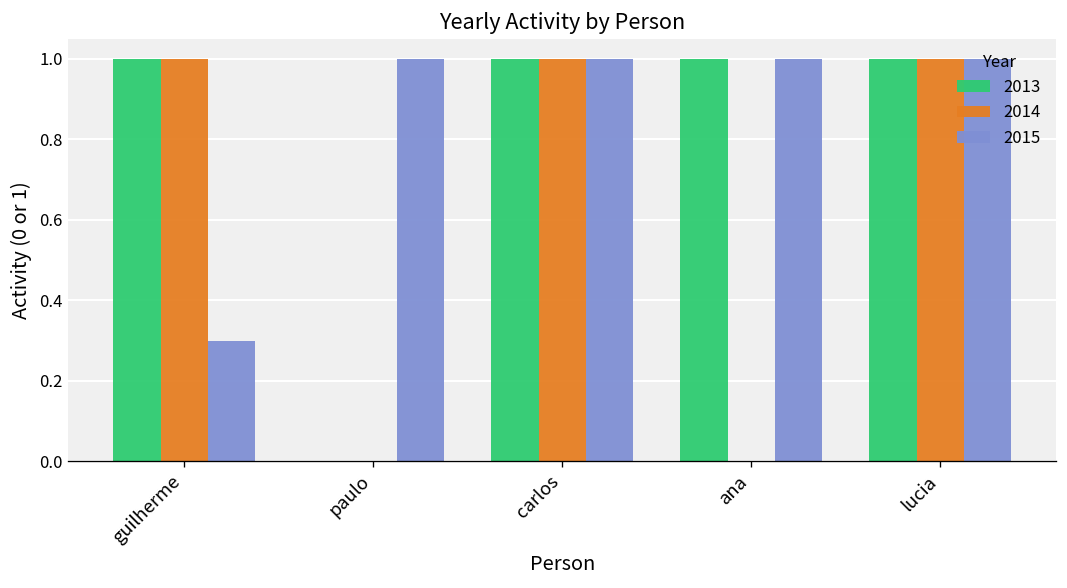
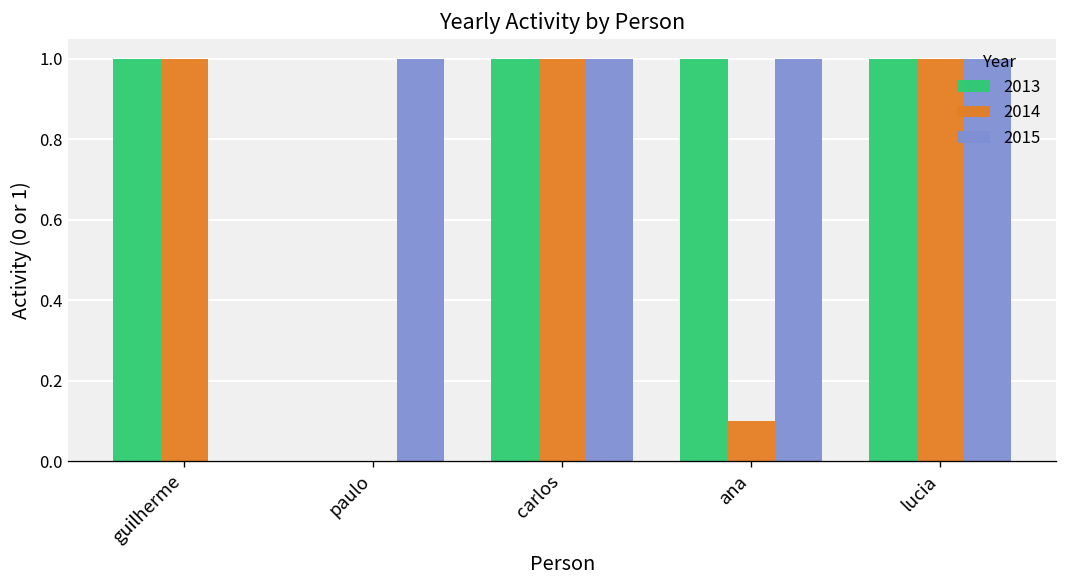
  {
    "2013": {
      "guilherme": 1.0,
      "paulo": 0.0,
      "carlos": 1.0,
      "ana": 1.0,
      "lucia": 1.0
    },
    "2014": {
      "guilherme": 1.0,
      "paulo": 0.0,
      "carlos": 1.0,
-     "ana": 0.0,
+     "ana": 0.1,
      "lucia": 1.0
    },
    "2015": {
-     "guilherme": 0.3,
+     "guilherme": 0.0,
      "paulo": 1.0,
      "carlos": 1.0,
      "ana": 1.0,
      "lucia": 1.0
    }
  }
